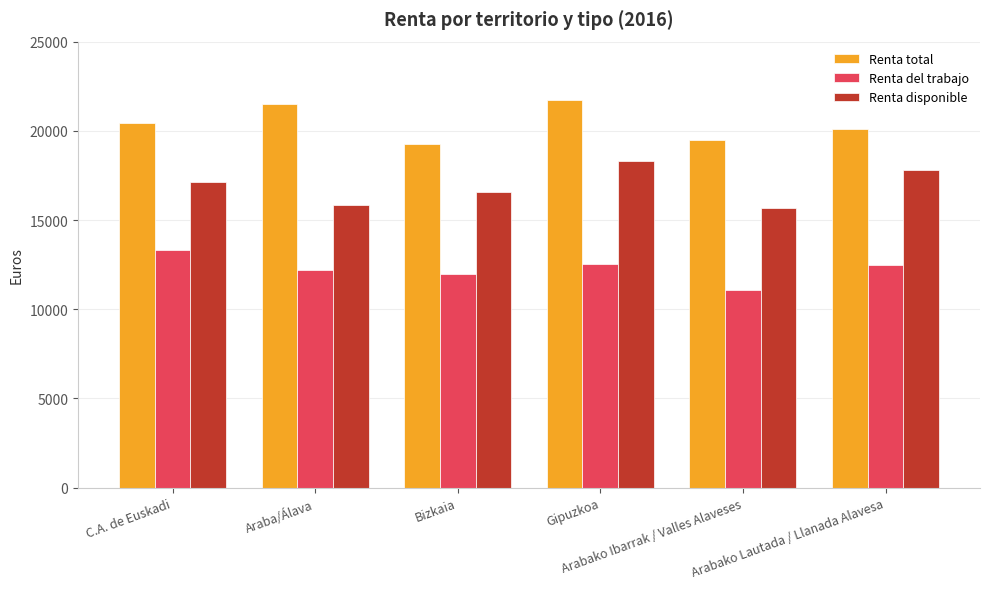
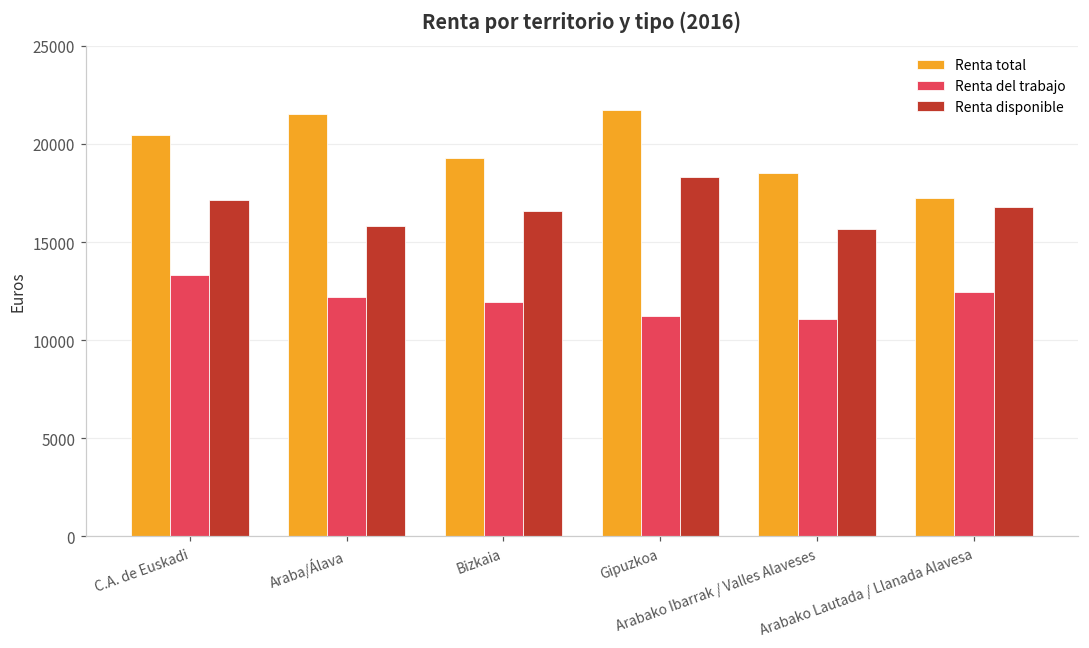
  {
    "Renta total": {
      "C.A. de Euskadi": 20400,
      "Araba/Álava": 21500,
      "Bizkaia": 19300,
      "Gipuzkoa": 21700,
-     "Arabako Ibarrak / Valles Alaveses": 19500,
-     "Arabako Lautada / Llanada Alavesa": 20100
+     "Arabako Ibarrak / Valles Alaveses": 18500,
+     "Arabako Lautada / Llanada Alavesa": 17200
    },
    "Renta del trabajo": {
      "C.A. de Euskadi": 13300,
      "Araba/Álava": 12200,
      "Bizkaia": 12000,
-     "Gipuzkoa": 12500,
+     "Gipuzkoa": 11200,
      "Arabako Ibarrak / Valles Alaveses": 11100,
      "Arabako Lautada / Llanada Alavesa": 12500
    },
    "Renta disponible": {
      "C.A. de Euskadi": 17100,
      "Araba/Álava": 15800,
      "Bizkaia": 16600,
      "Gipuzkoa": 18300,
      "Arabako Ibarrak / Valles Alaveses": 15700,
-     "Arabako Lautada / Llanada Alavesa": 17800
+     "Arabako Lautada / Llanada Alavesa": 16800
    }
  }
